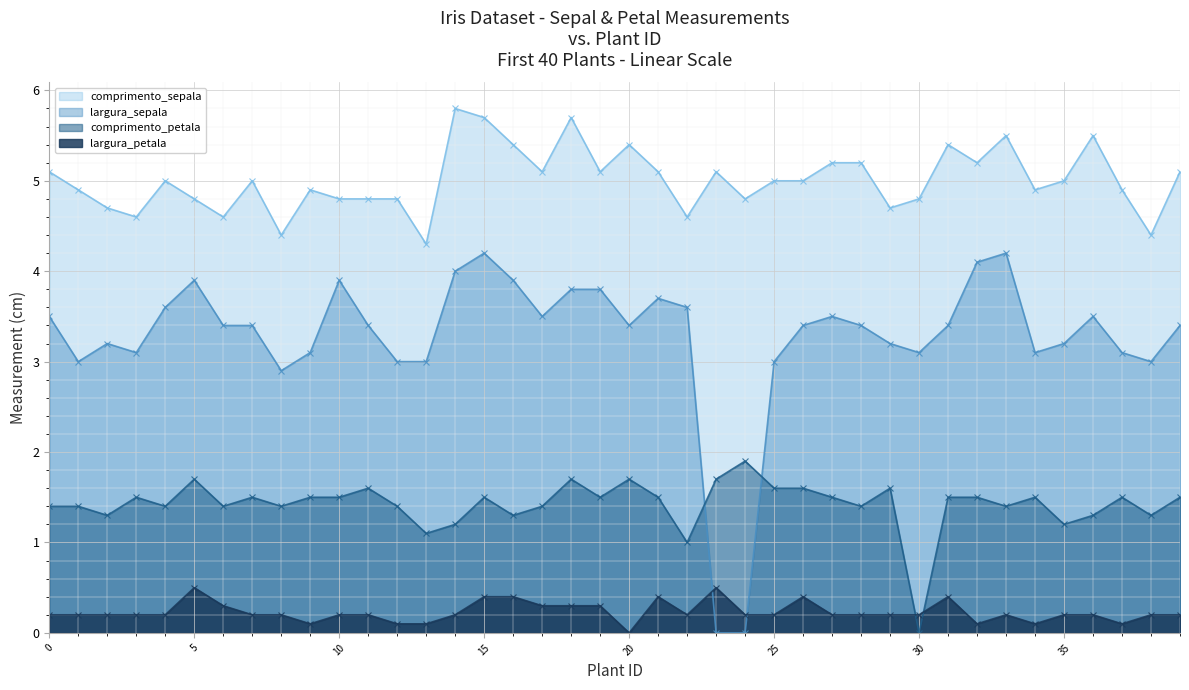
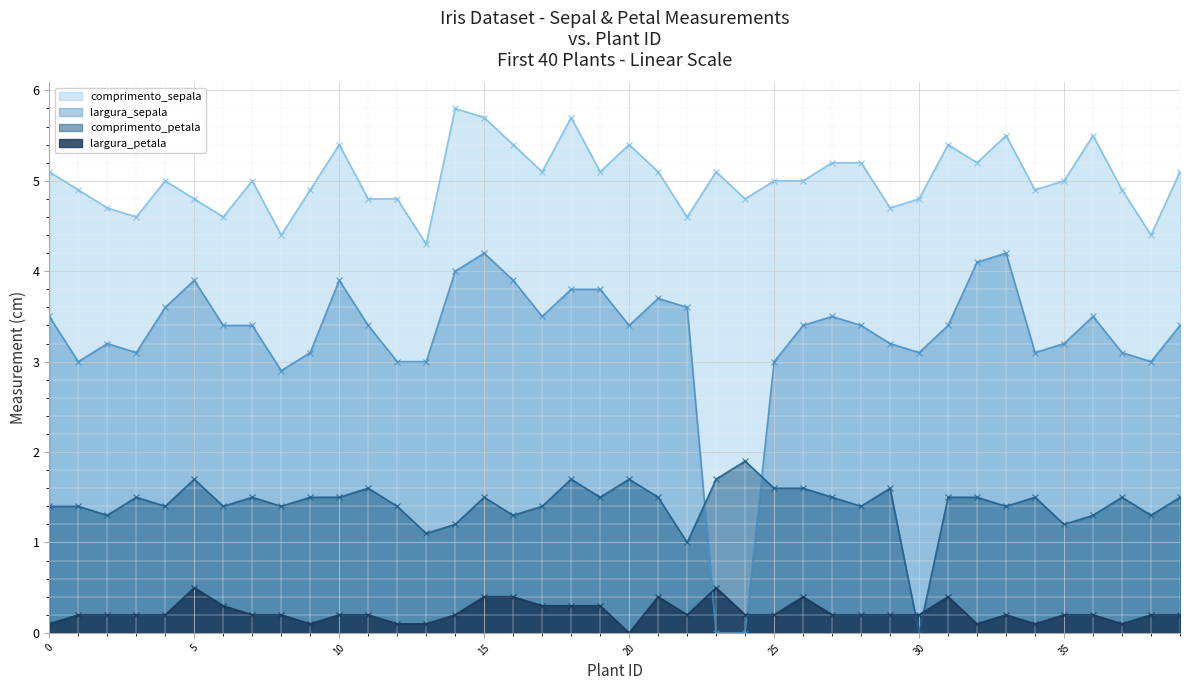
  {
    "comprimento_sepala": {
      "0": 5.1,
      "5": 4.8,
-     "10": 4.8,
+     "10": 5.4,
      "15": 5.7,
      "20": 5.4,
      "25": 5.0,
      "30": 4.8,
      "35": 5.0
    },
    "largura_sepala": {
      "0": 3.5,
      "5": 3.9,
      "10": 3.9,
      "15": 4.2,
      "20": 3.4,
      "25": 3.0,
      "30": 3.1,
      "35": 3.2
    },
    "comprimento_petala": {
      "0": 1.4,
      "5": 1.7,
      "10": 1.5,
      "15": 1.5,
      "20": 1.7,
      "25": 1.6,
      "30": 0.0,
      "35": 1.2
    },
    "largura_petala": {
-     "0": 0.2,
+     "0": 0.1,
      "5": 0.5,
      "10": 0.2,
      "15": 0.4,
      "20": 0.0,
      "25": 0.2,
      "30": 0.2,
      "35": 0.2
    }
  }
